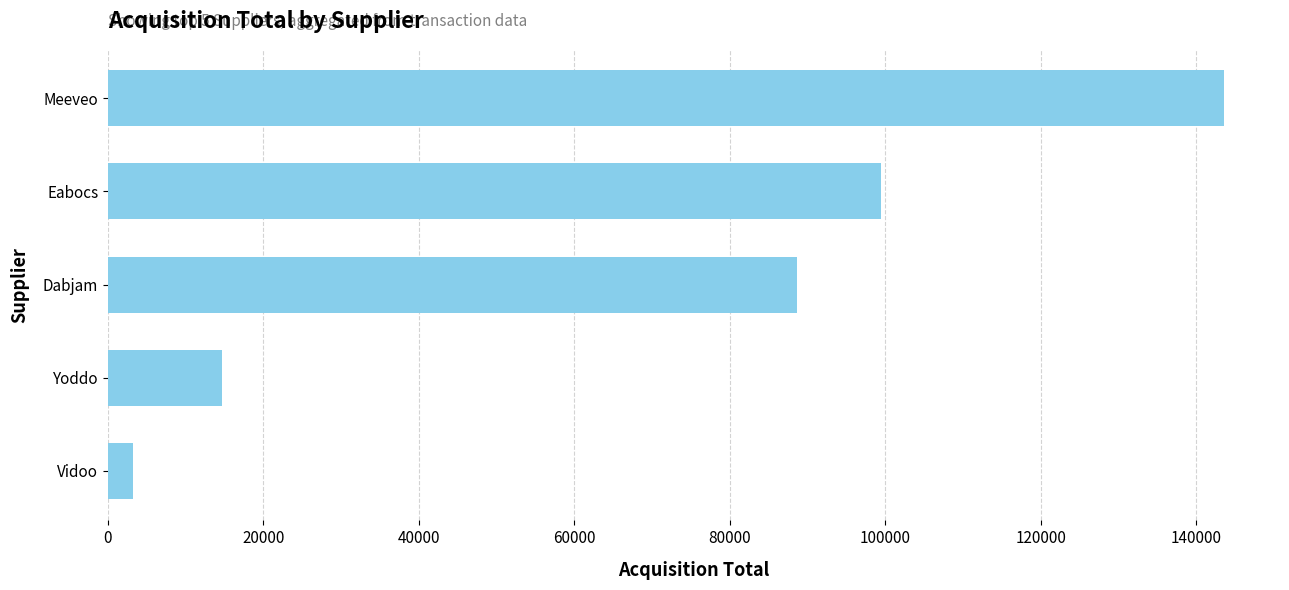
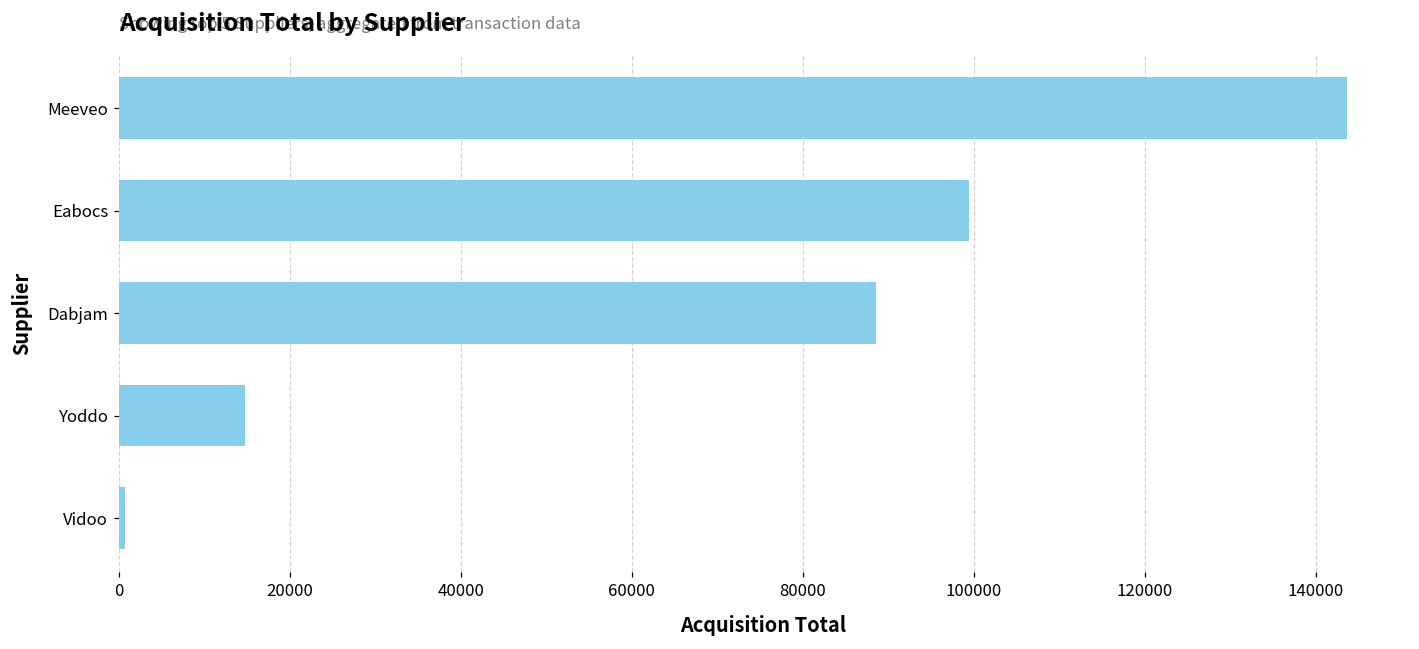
  {
    "Meeveo": 144000,
    "Eabocs": 99000,
    "Dabjam": 89000,
    "Yoddo": 15000,
-   "Vidoo": 3000
+   "Vidoo": 1000
  }
